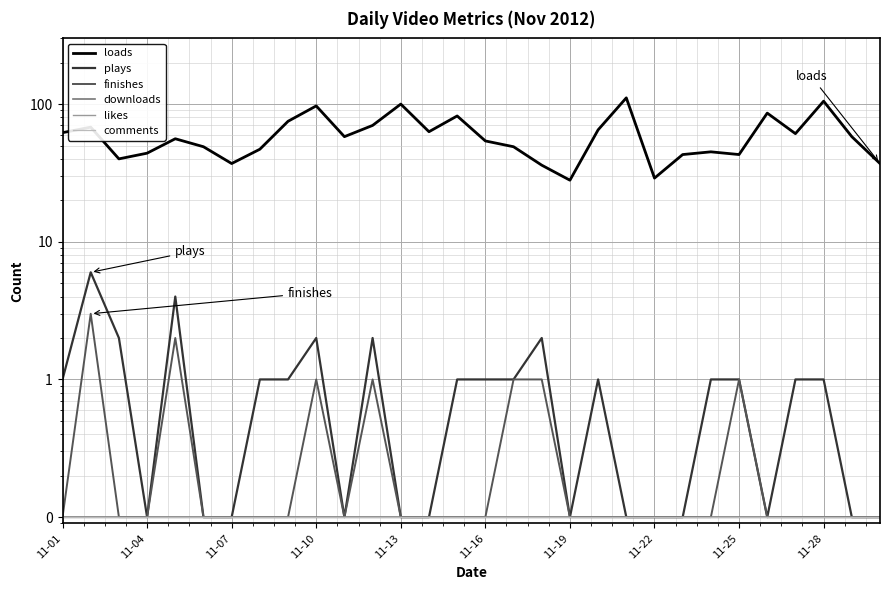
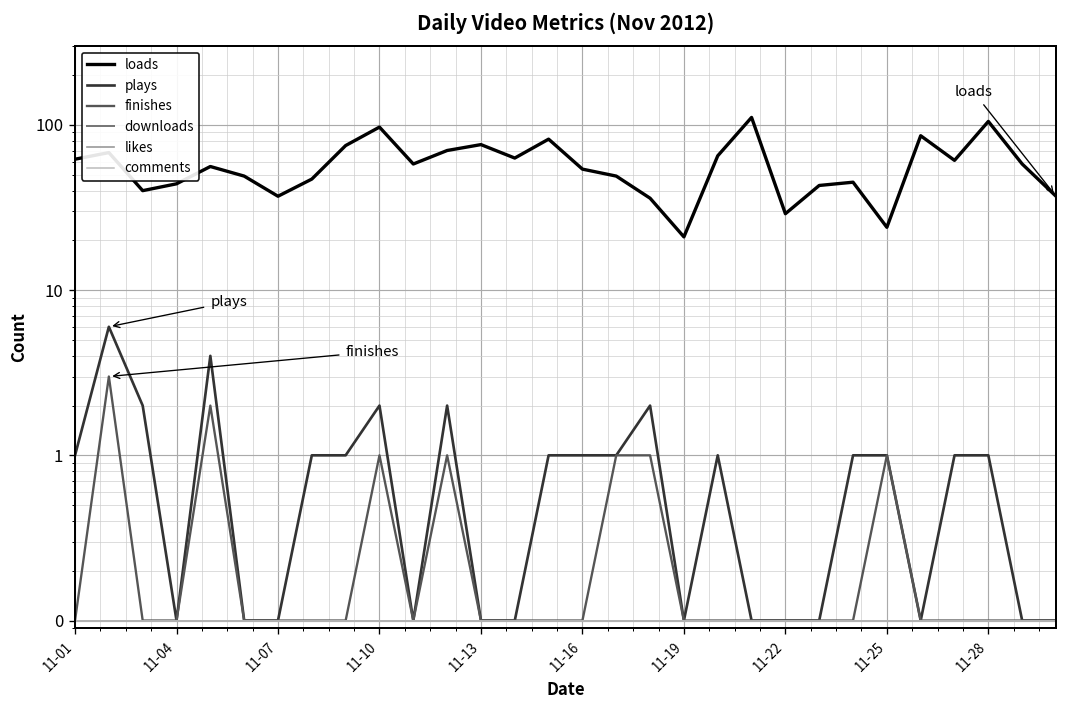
  {
    "loads": {
      "11-01": 60,
      "11-04": 44,
      "11-07": 37,
      "11-10": 100,
-     "11-13": 100,
+     "11-13": 80,
      "11-16": 54,
-     "11-19": 28,
+     "11-19": 21,
      "11-22": 29,
-     "11-25": 43,
+     "11-25": 24,
      "11-28": 110
    },
    "comments": {
      "11-10": 0.10,
      "11-25": 0.10
    }
  }
